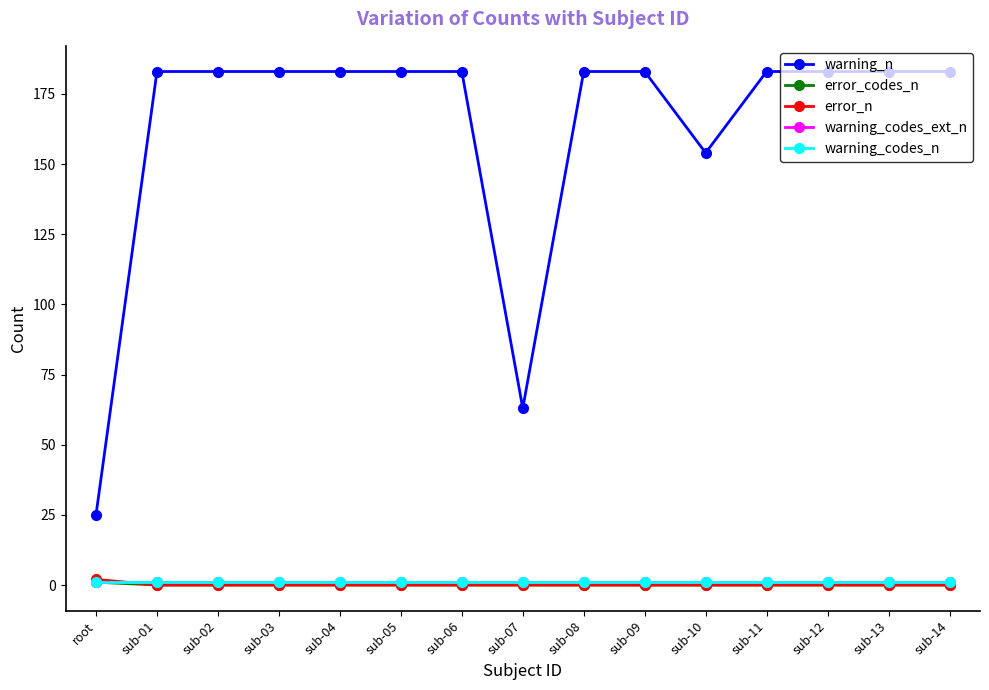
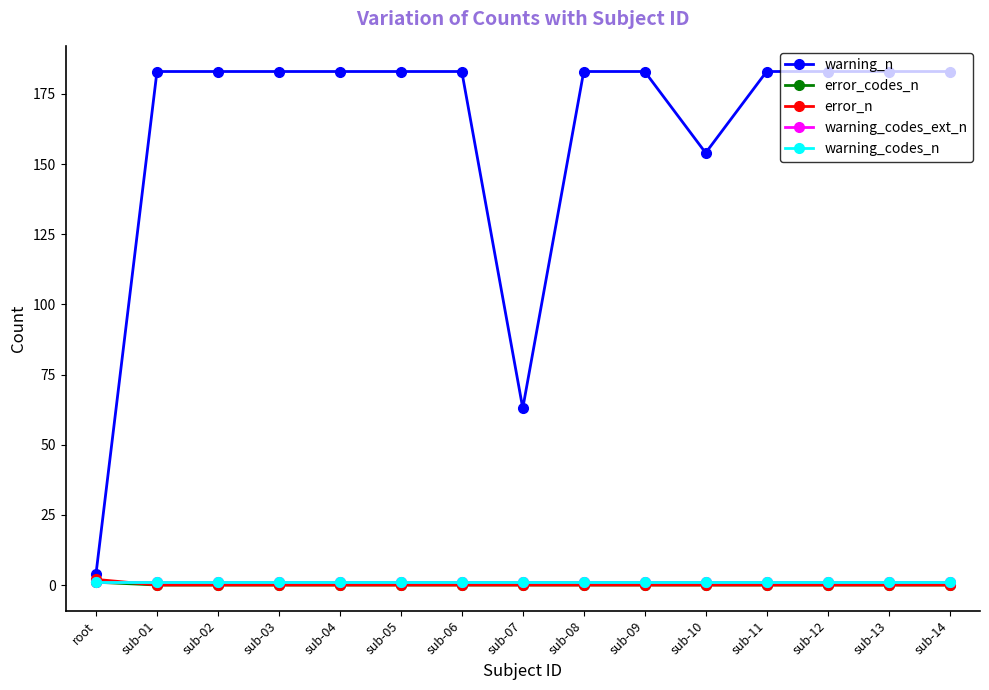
  {
    "warning_n": {
-     "root": 25,
+     "root": 4,
      "sub-01": 183,
      "sub-02": 183,
      "sub-03": 183,
      "sub-04": 183,
      "sub-05": 183,
      "sub-06": 183,
      "sub-07": 63,
      "sub-08": 183,
      "sub-09": 183,
      "sub-10": 154,
      "sub-11": 183
    },
    "error_n": {
      "root": 2
    },
    "warning_codes_n": {
      "sub-01": 1,
      "sub-02": 1,
      "sub-03": 1,
      "sub-04": 1,
      "sub-05": 1,
      "sub-06": 1,
      "sub-07": 1,
      "sub-08": 1,
      "sub-09": 1,
      "sub-10": 1,
      "sub-11": 1,
      "sub-12": 1,
      "sub-13": 1,
      "sub-14": 1
    }
  }
